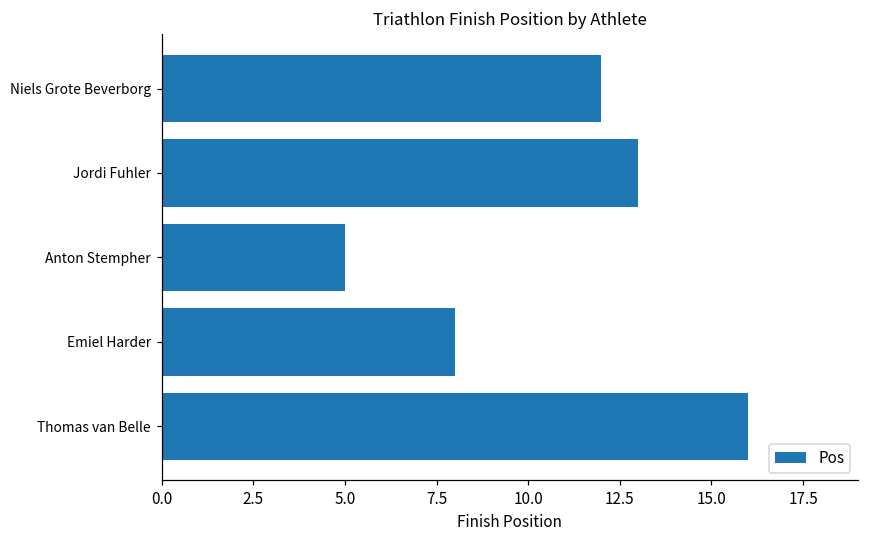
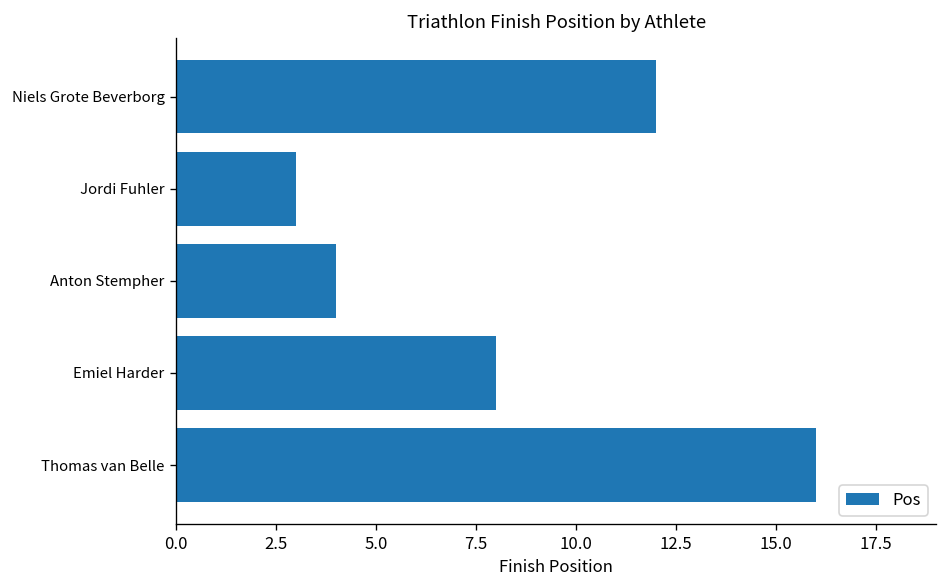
  {
    "Niels Grote Beverborg": 12,
-   "Jordi Fuhler": 13,
-   "Anton Stempher": 5,
+   "Jordi Fuhler": 3,
+   "Anton Stempher": 4,
    "Emiel Harder": 8,
    "Thomas van Belle": 16
  }
